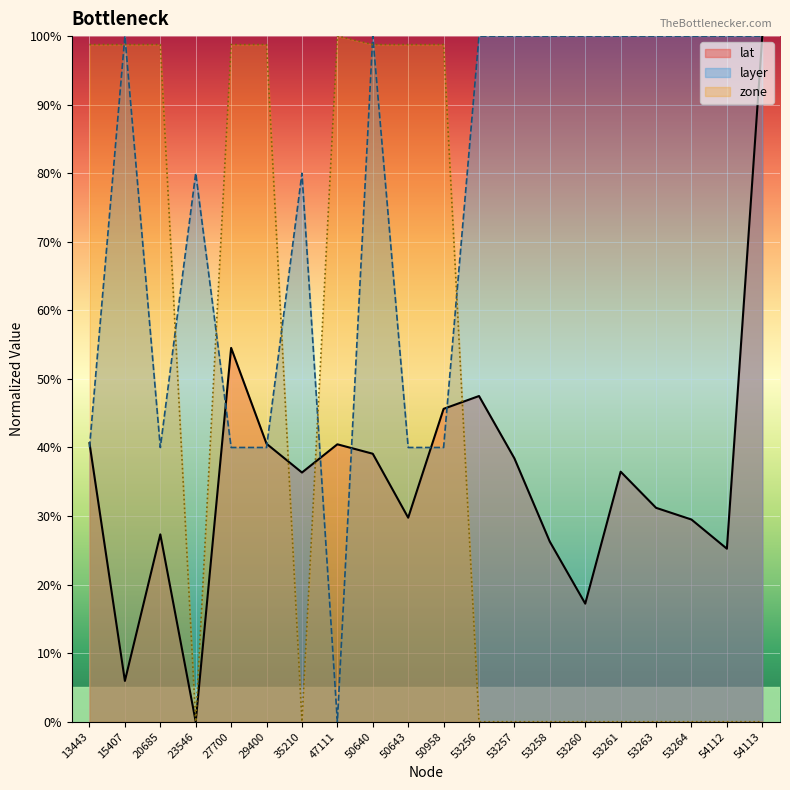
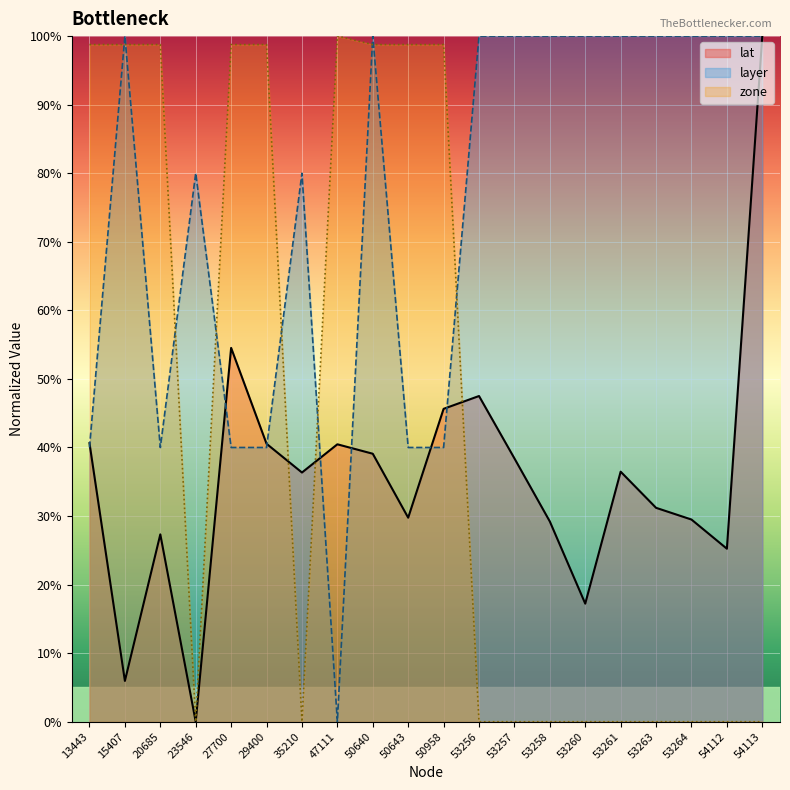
  {
    "lat": {
      "13443": "41%",
      "15407": "6%",
      "20685": "27%",
      "27700": "55%",
      "29400": "41%",
      "35210": "36%",
      "47111": "40%",
      "50640": "39%",
      "50643": "30%",
      "50958": "46%",
      "53256": "48%",
      "53257": "38%",
-     "53258": "26%",
+     "53258": "29%",
      "53260": "17%",
      "53261": "36%",
      "53263": "31%",
      "53264": "29%",
      "54112": "25%"
    },
    "layer": {
      "13443": "40%",
      "15407": "100%",
      "20685": "40%",
      "23546": "80%",
      "27700": "40%",
      "29400": "40%",
      "35210": "80%",
      "50640": "100%",
      "50643": "40%",
      "50958": "40%",
      "53256": "100%",
      "53257": "100%",
      "53258": "100%",
      "53260": "100%",
      "53261": "100%",
      "53263": "100%",
      "53264": "100%",
      "54112": "100%"
    },
    "zone": {
      "13443": "99%",
      "15407": "99%",
      "20685": "99%",
      "27700": "99%",
      "29400": "99%",
      "47111": "100%",
      "50640": "99%",
      "50643": "99%",
      "50958": "99%"
    }
  }
